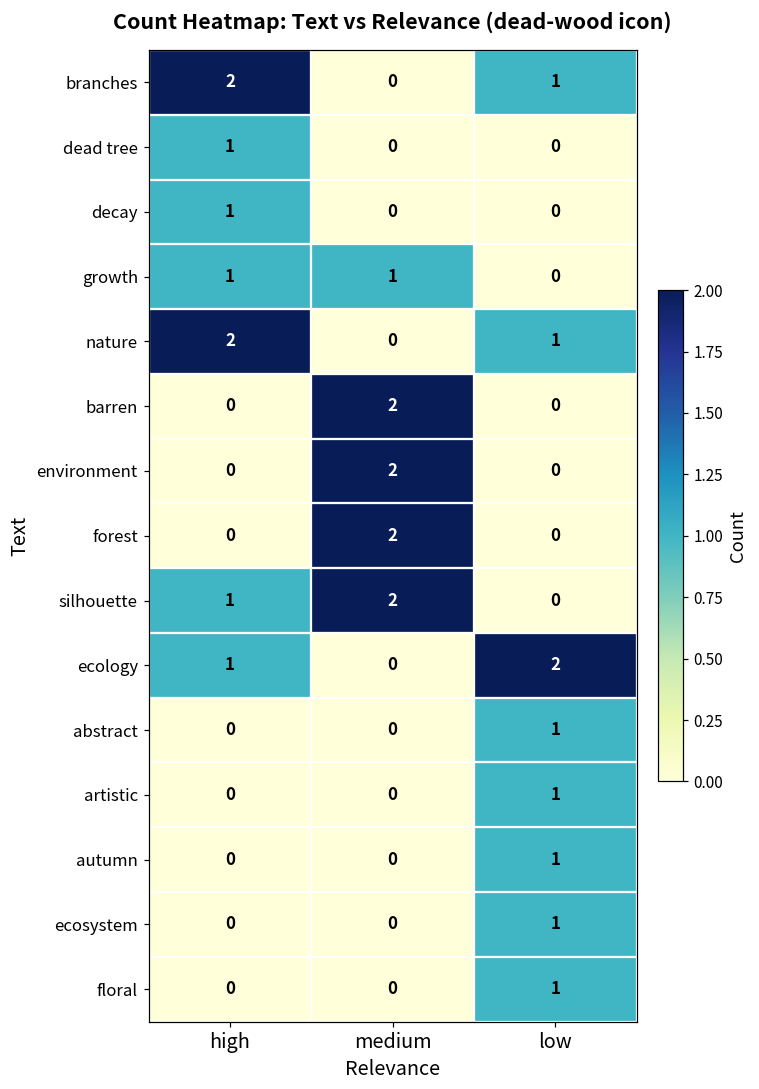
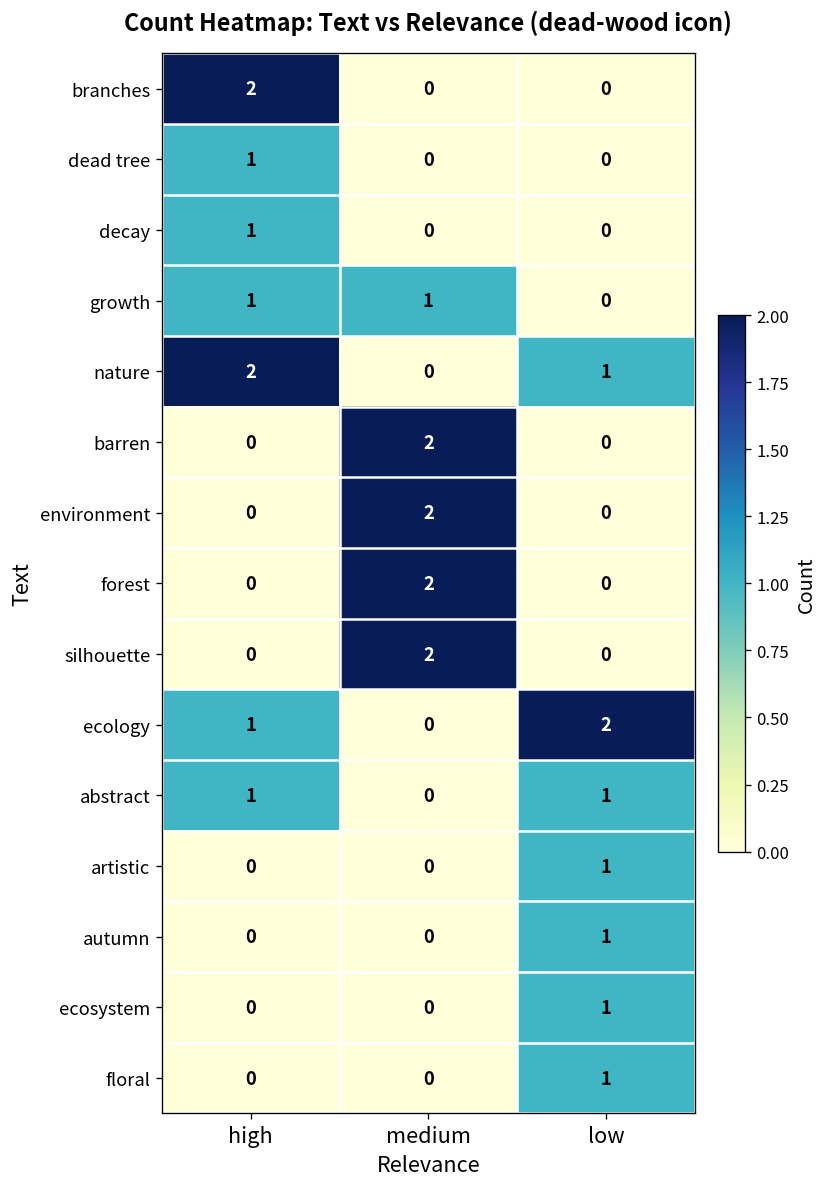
  {
    "branches": {
      "high": 2,
      "medium": 0,
-     "low": 1
+     "low": 0
    },
    "dead tree": {
      "high": 1,
      "medium": 0,
      "low": 0
    },
    "decay": {
      "high": 1,
      "medium": 0,
      "low": 0
    },
    "growth": {
      "high": 1,
      "medium": 1,
      "low": 0
    },
    "nature": {
      "high": 2,
      "medium": 0,
      "low": 1
    },
    "barren": {
      "high": 0,
      "medium": 2,
      "low": 0
    },
    "environment": {
      "high": 0,
      "medium": 2,
      "low": 0
    },
    "forest": {
      "high": 0,
      "medium": 2,
      "low": 0
    },
    "silhouette": {
-     "high": 1,
+     "high": 0,
      "medium": 2,
      "low": 0
    },
    "ecology": {
      "high": 1,
      "medium": 0,
      "low": 2
    },
    "abstract": {
-     "high": 0,
+     "high": 1,
      "medium": 0,
      "low": 1
    },
    "artistic": {
      "high": 0,
      "medium": 0,
      "low": 1
    },
    "autumn": {
      "high": 0,
      "medium": 0,
      "low": 1
    },
    "ecosystem": {
      "high": 0,
      "medium": 0,
      "low": 1
    },
    "floral": {
      "high": 0,
      "medium": 0,
      "low": 1
    }
  }
